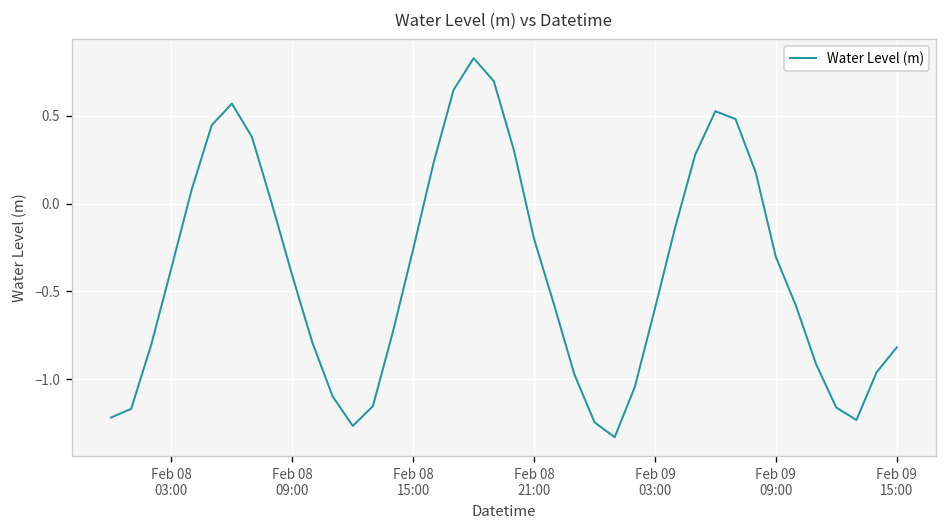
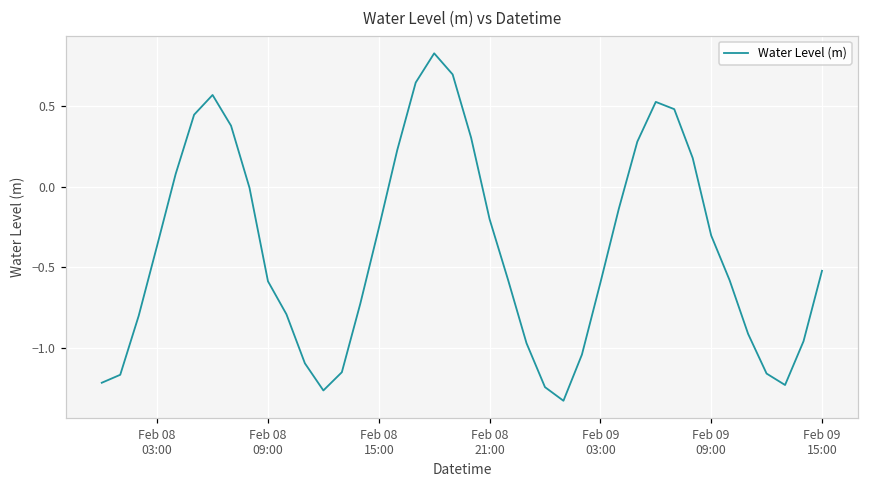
  {
    "Feb 08 03:00": -0.37,
-   "Feb 08 09:00": -0.41,
+   "Feb 08 09:00": -0.59,
    "Feb 08 15:00": -0.26,
    "Feb 08 21:00": -0.20,
    "Feb 09 03:00": -0.60,
    "Feb 09 09:00": -0.30,
-   "Feb 09 15:00": -0.82
+   "Feb 09 15:00": -0.52
  }
